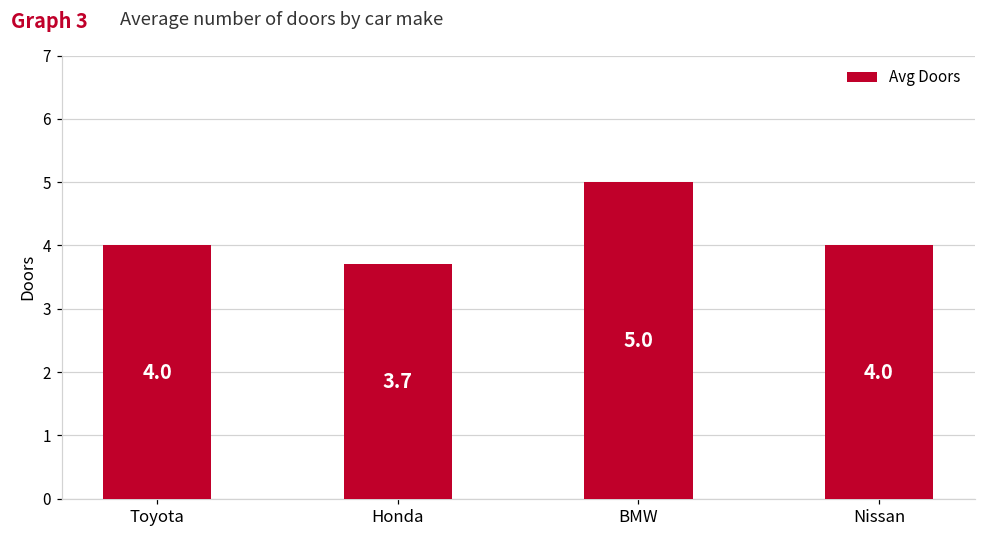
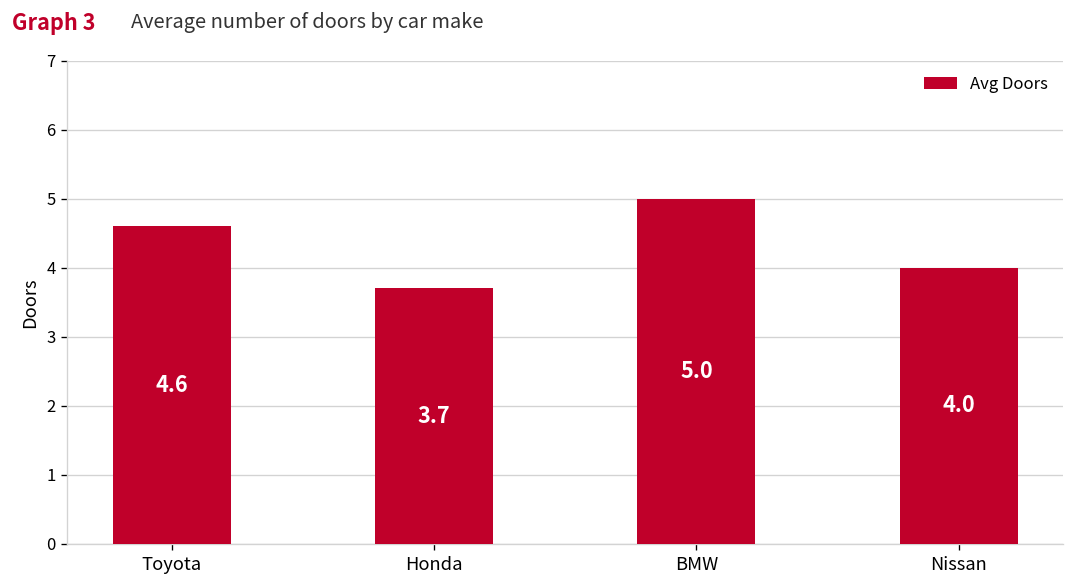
  {
-   "Toyota": 4.0,
+   "Toyota": 4.6,
    "Honda": 3.7,
    "BMW": 5.0,
    "Nissan": 4.0
  }
